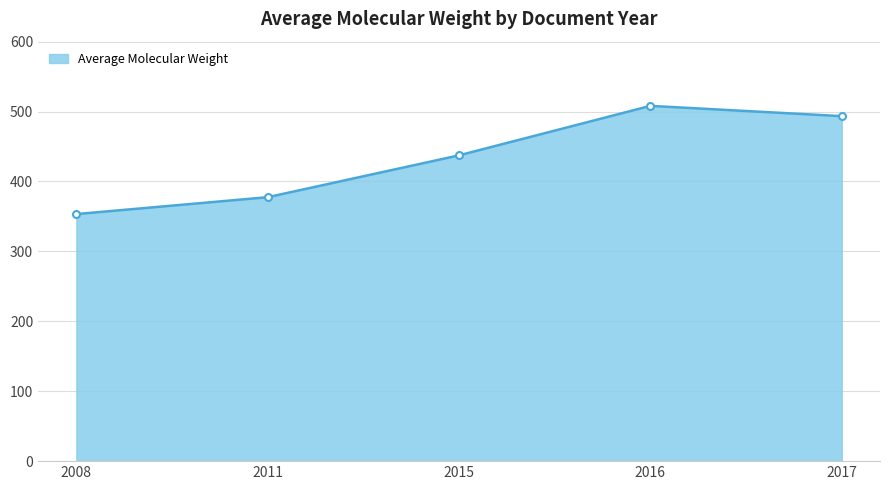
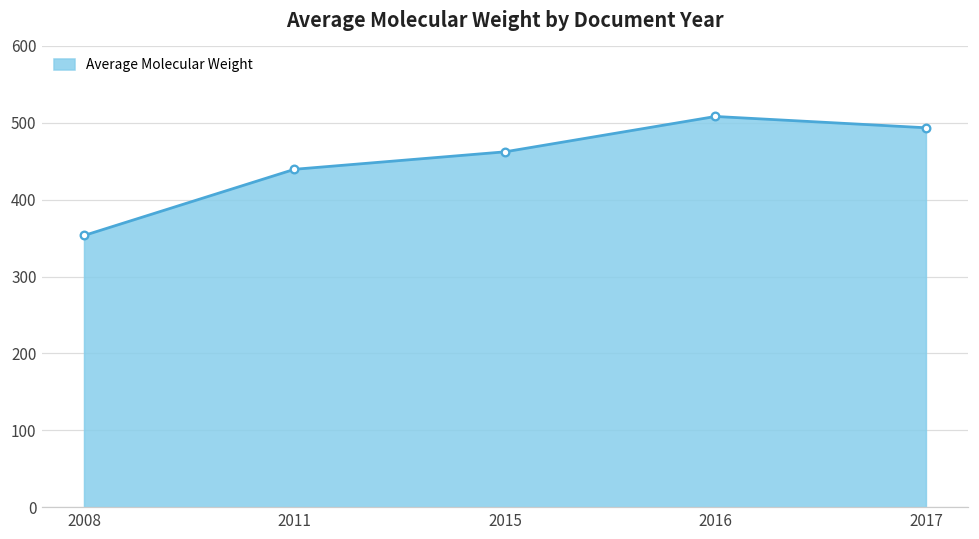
  {
    "2008": 350,
-   "2011": 380,
-   "2015": 440,
+   "2011": 440,
+   "2015": 460,
    "2016": 510,
    "2017": 490
  }
